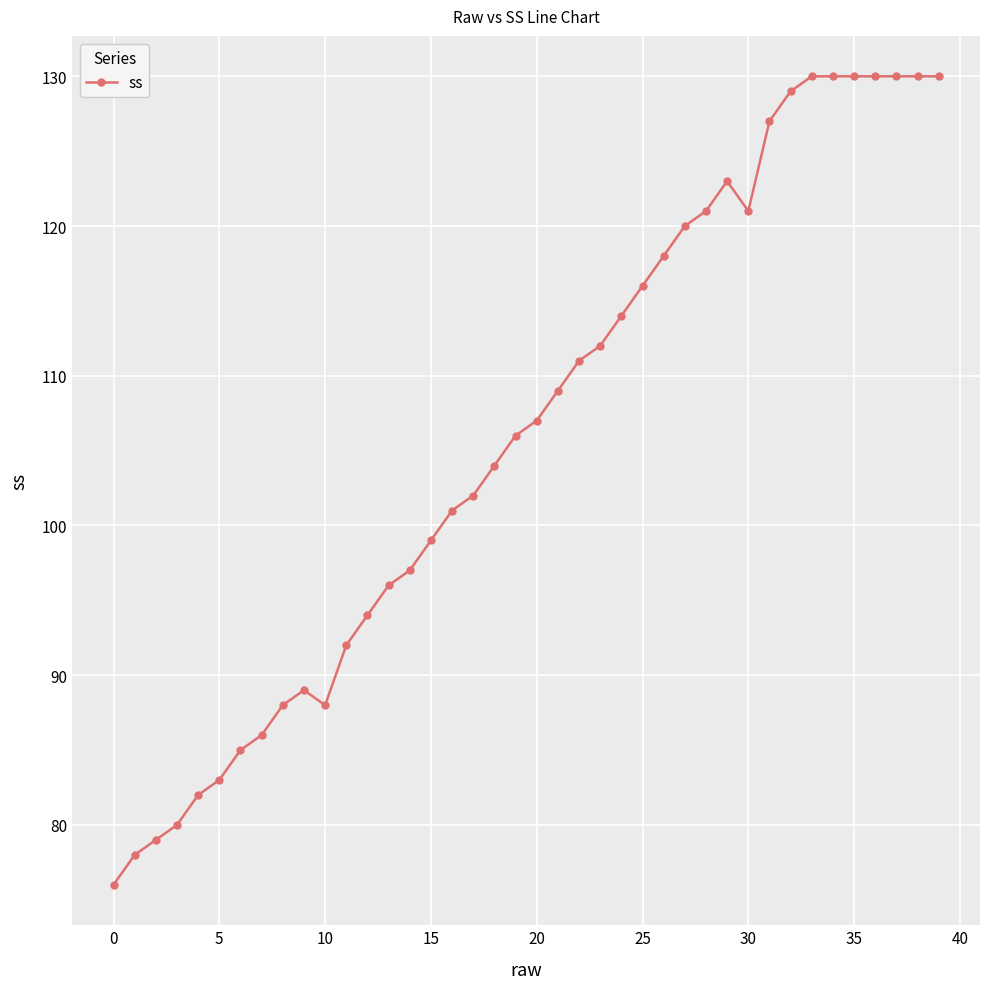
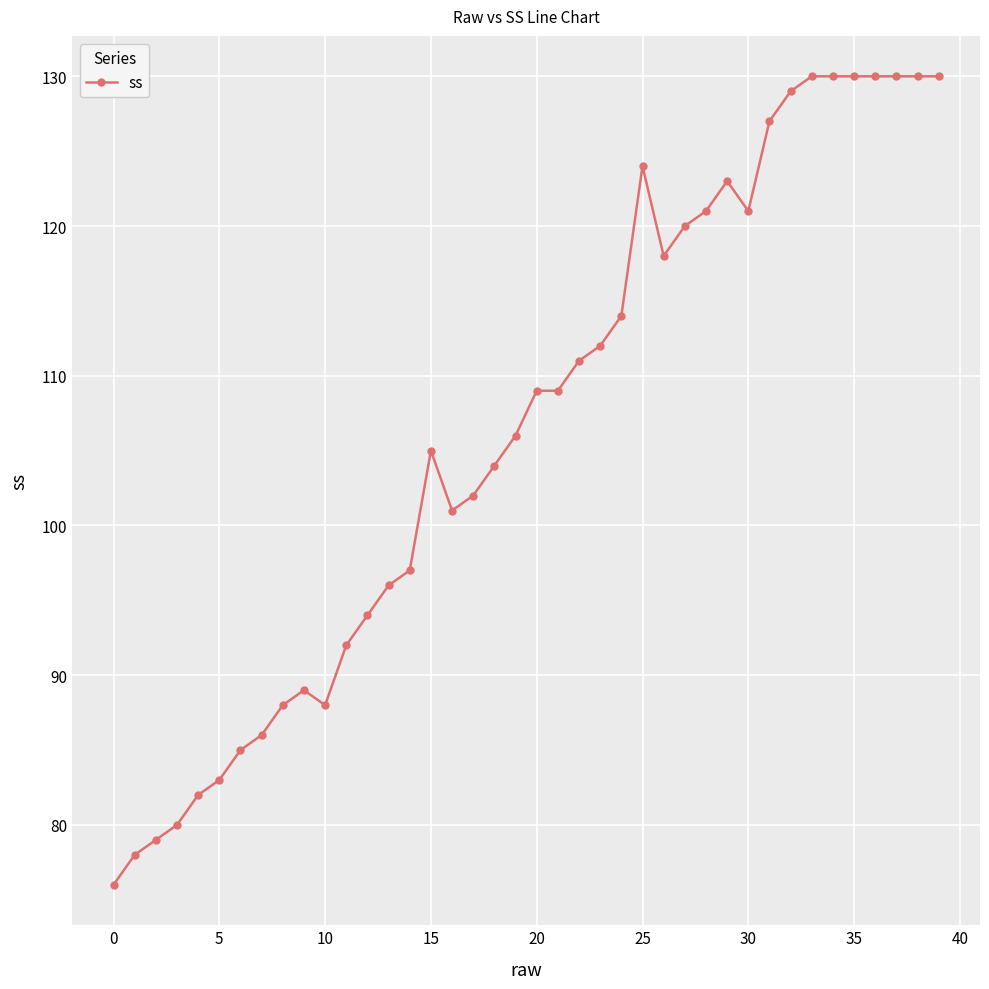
  {
    "0": 76,
    "5": 83,
    "10": 88,
-   "15": 99,
-   "20": 107,
-   "25": 116,
+   "15": 105,
+   "20": 109,
+   "25": 124,
    "30": 121,
    "35": 130
  }
